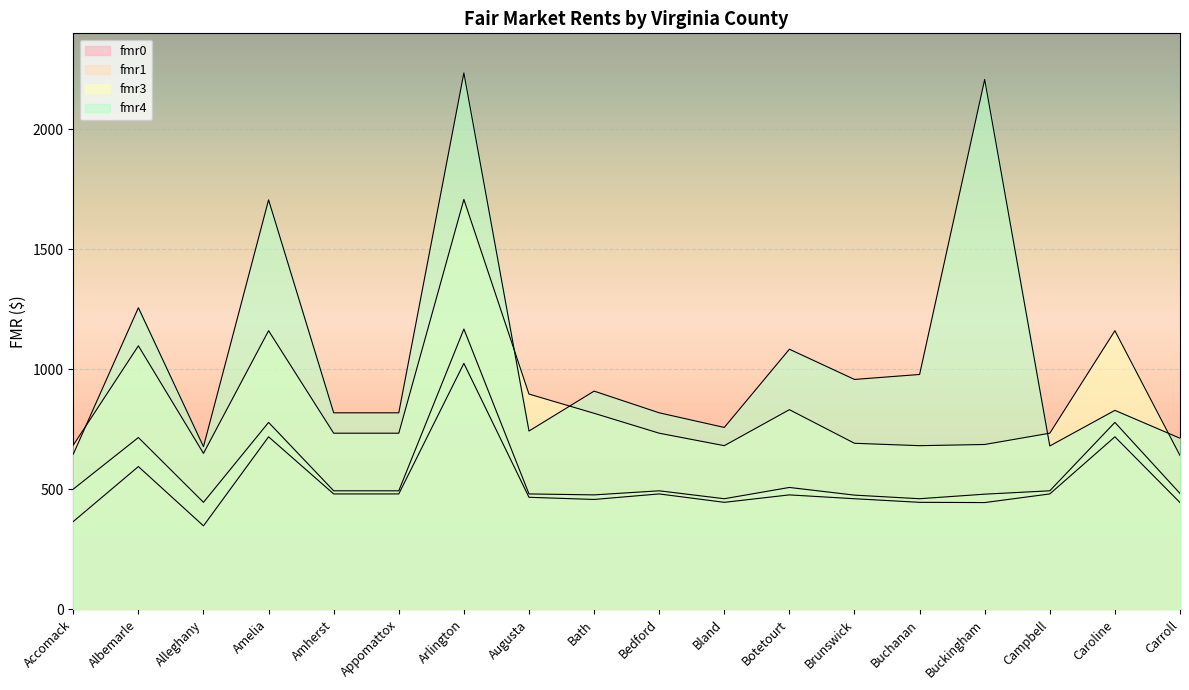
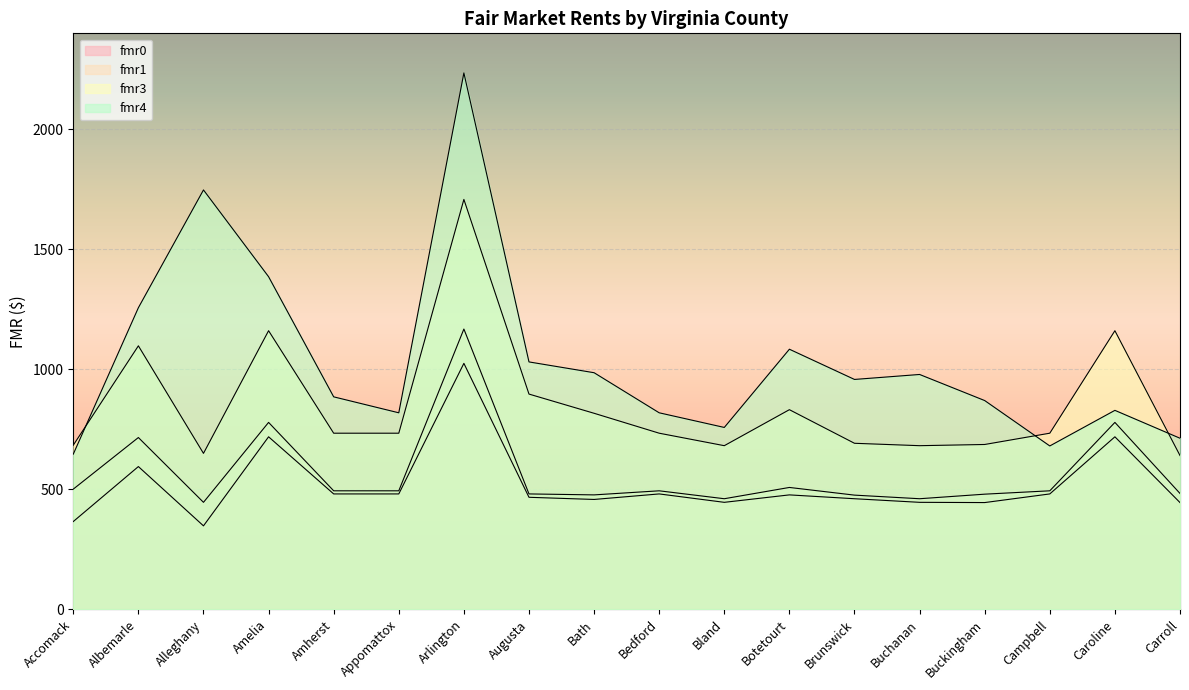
  {
    "fmr4": {
      "Accomack": 650,
      "Albemarle": 1260,
-     "Alleghany": 680,
-     "Amelia": 1710,
-     "Amherst": 820,
+     "Alleghany": 1750,
+     "Amelia": 1390,
+     "Amherst": 890,
      "Appomattox": 820,
      "Arlington": 2240,
-     "Augusta": 740,
-     "Bath": 910,
+     "Augusta": 1030,
+     "Bath": 990,
      "Bedford": 820,
      "Bland": 760,
      "Botetourt": 1080,
      "Brunswick": 960,
      "Buchanan": 980,
-     "Buckingham": 2210,
+     "Buckingham": 870,
      "Campbell": 680,
      "Caroline": 830,
      "Carroll": 710
    }
  }
